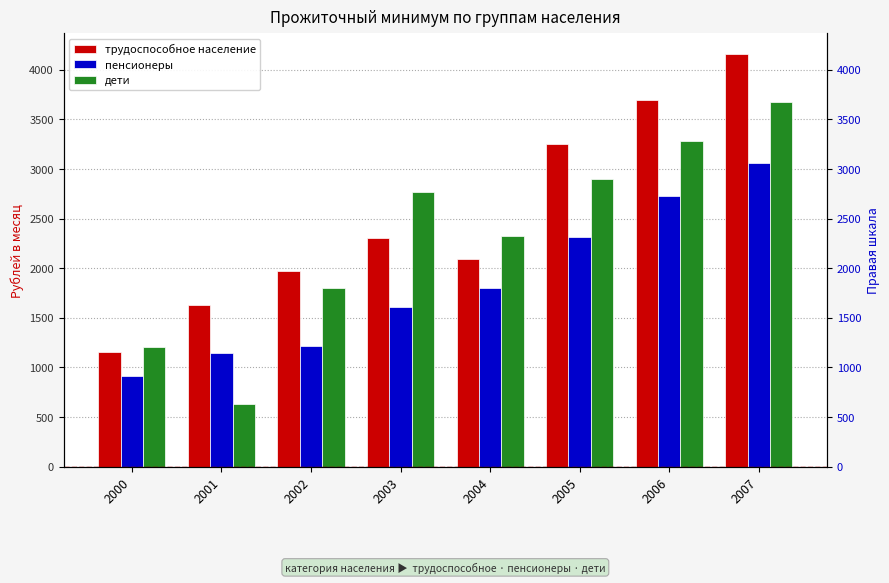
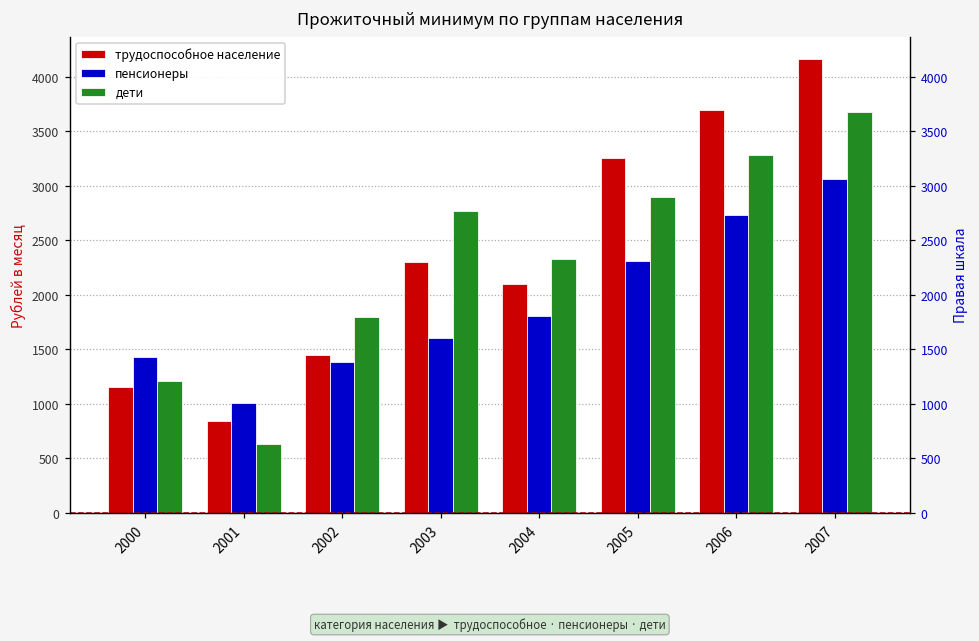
  {
    "трудоспособное население": {
      "2000": 1200,
-     "2001": 1600,
-     "2002": 2000,
+     "2001": 800,
+     "2002": 1400,
      "2003": 2300,
      "2004": 2100,
      "2005": 3300,
      "2006": 3700,
      "2007": 4200
    },
    "пенсионеры": {
-     "2000": 900,
-     "2001": 1100,
-     "2002": 1200,
+     "2000": 1400,
+     "2001": 1000,
+     "2002": 1400,
      "2003": 1600,
      "2004": 1800,
      "2005": 2300,
      "2006": 2700,
      "2007": 3100
    },
    "дети": {
      "2000": 1200,
      "2001": 600,
      "2002": 1800,
      "2003": 2800,
      "2004": 2300,
      "2005": 2900,
      "2006": 3300,
      "2007": 3700
    }
  }
